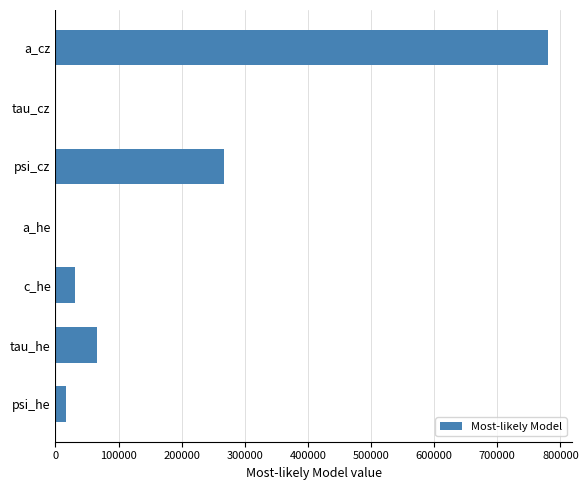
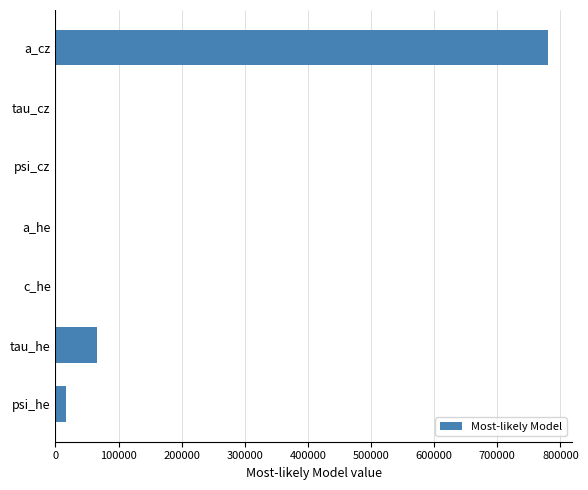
  {
    "a_cz": 780000,
-   "psi_cz": 270000,
-   "c_he": 30000,
+   "psi_cz": 0,
+   "c_he": 0,
    "tau_he": 70000,
    "psi_he": 20000
  }
